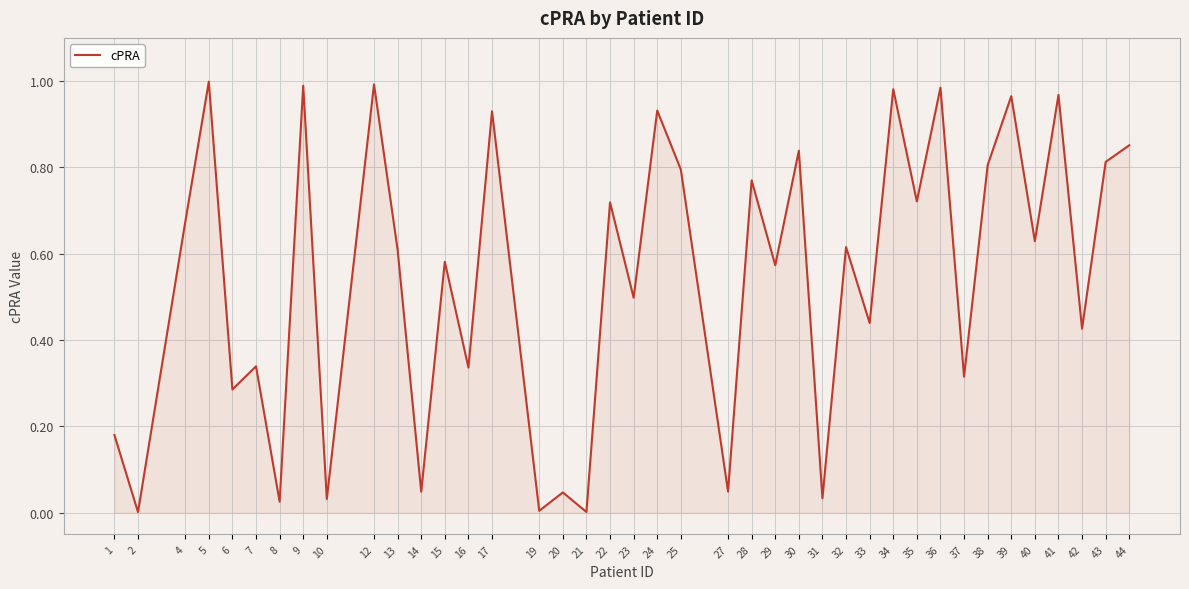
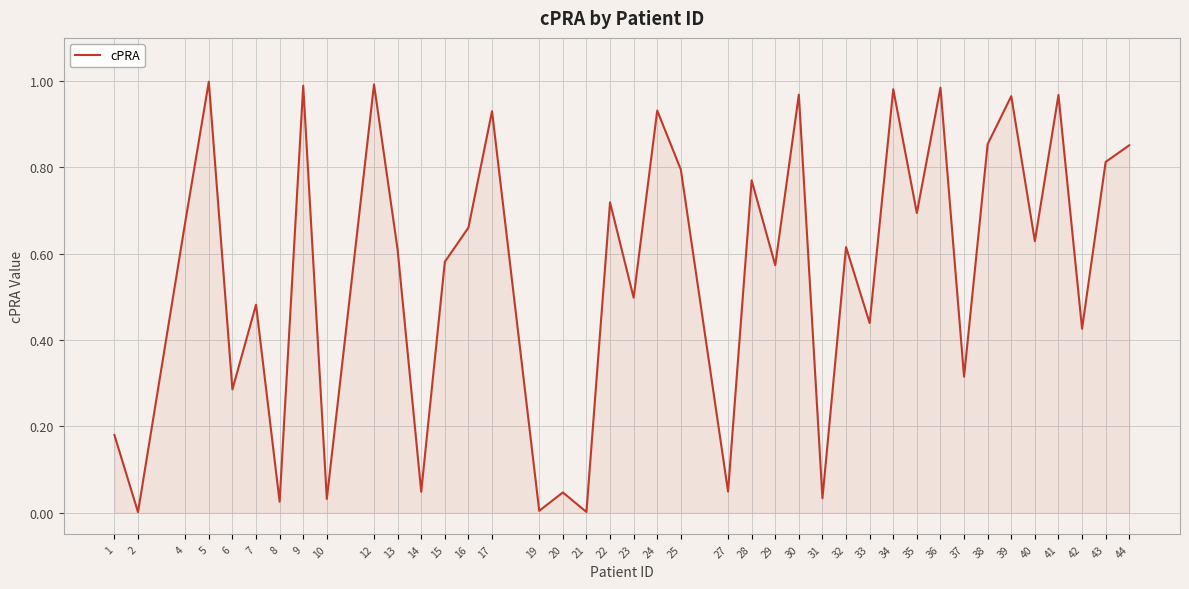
  {
    "1": 0.18,
    "2": 0.00,
    "4": 0.67,
    "5": 1.00,
    "6": 0.29,
-   "7": 0.34,
+   "7": 0.48,
    "8": 0.03,
    "9": 0.99,
    "10": 0.03,
    "12": 0.99,
    "13": 0.61,
    "14": 0.05,
    "15": 0.58,
-   "16": 0.34,
+   "16": 0.66,
    "17": 0.93,
    "19": 0.00,
    "20": 0.05,
    "21": 0.00,
    "22": 0.72,
    "23": 0.50,
    "24": 0.93,
    "25": 0.79,
    "27": 0.05,
    "28": 0.77,
    "29": 0.57,
-   "30": 0.84,
+   "30": 0.97,
    "31": 0.03,
    "32": 0.62,
    "33": 0.44,
    "34": 0.98,
-   "35": 0.72,
+   "35": 0.69,
    "36": 0.98,
    "37": 0.32,
-   "38": 0.81,
+   "38": 0.85,
    "39": 0.97,
    "40": 0.63,
    "41": 0.97,
    "42": 0.43,
    "43": 0.81,
    "44": 0.85
  }
